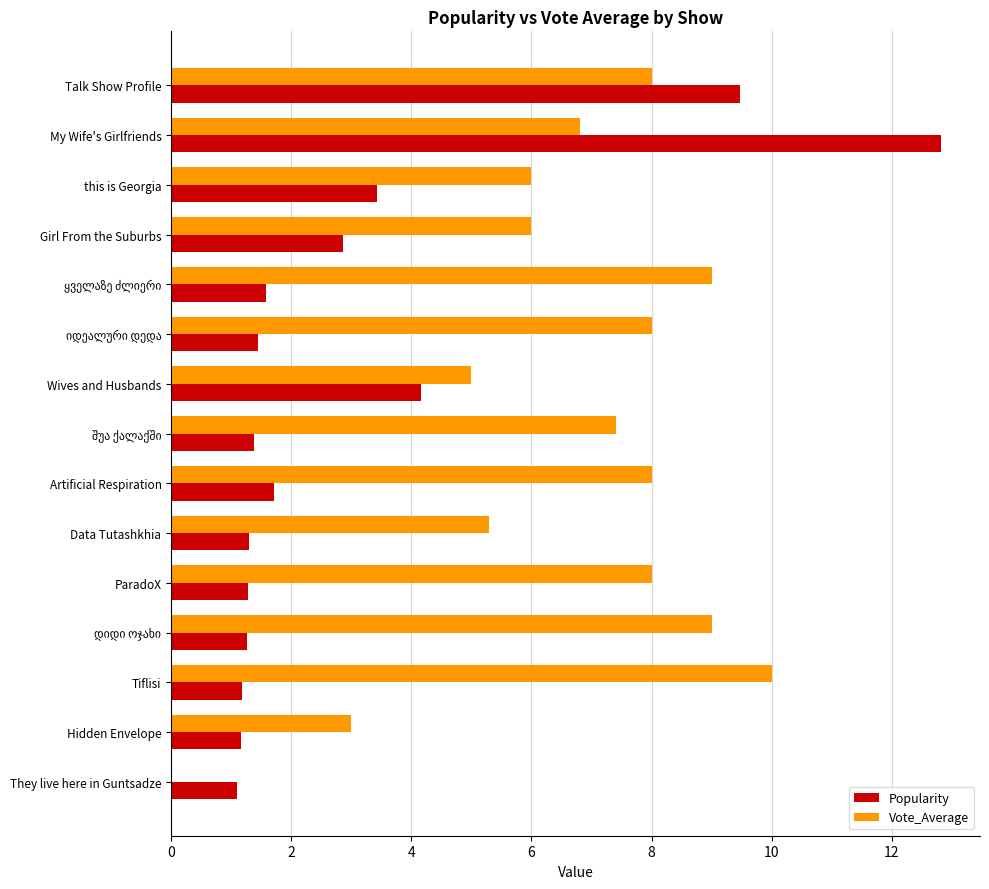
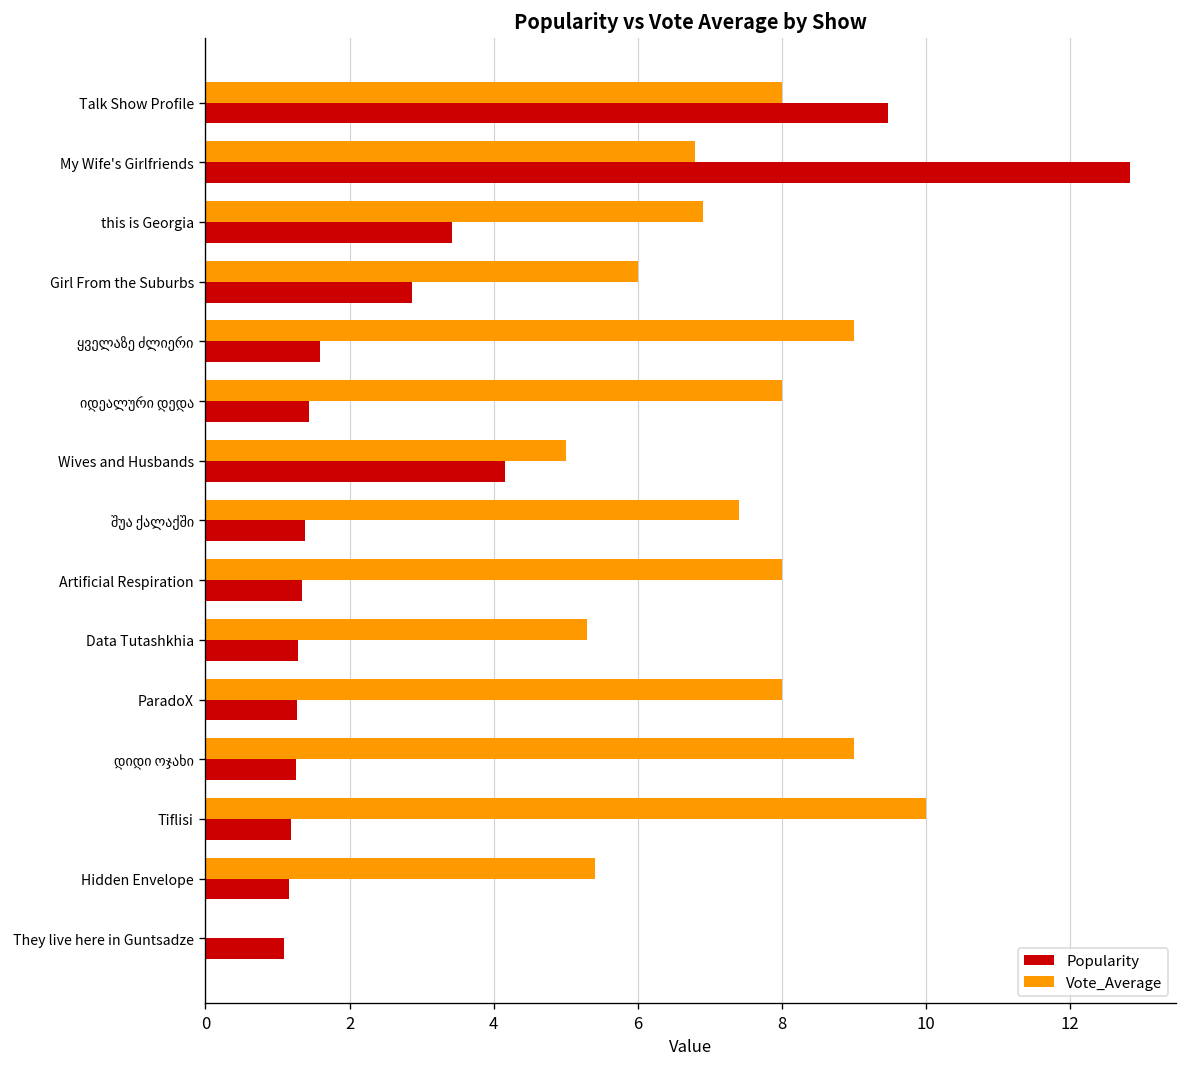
  {
    "Popularity": {
      "Talk Show Profile": 9.5,
      "My Wife's Girlfriends": 12.8,
      "this is Georgia": 3.4,
      "Girl From the Suburbs": 2.9,
      "ყველაზე ძლიერი": 1.6,
      "იდეალური დედა": 1.4,
      "Wives and Husbands": 4.2,
      "შუა ქალაქში": 1.4,
-     "Artificial Respiration": 1.7,
+     "Artificial Respiration": 1.3,
      "Data Tutashkhia": 1.3,
      "ParadoX": 1.3,
      "დიდი ოჯახი": 1.3,
      "Tiflisi": 1.2,
      "Hidden Envelope": 1.2,
      "They live here in Guntsadze": 1.1
    },
    "Vote_Average": {
      "Talk Show Profile": 8.0,
      "My Wife's Girlfriends": 6.8,
-     "this is Georgia": 6.0,
+     "this is Georgia": 6.9,
      "Girl From the Suburbs": 6.0,
      "ყველაზე ძლიერი": 9.0,
      "იდეალური დედა": 8.0,
      "Wives and Husbands": 5.0,
      "შუა ქალაქში": 7.4,
      "Artificial Respiration": 8.0,
      "Data Tutashkhia": 5.3,
      "ParadoX": 8.0,
      "დიდი ოჯახი": 9.0,
      "Tiflisi": 10.0,
-     "Hidden Envelope": 3.0,
+     "Hidden Envelope": 5.4,
      "They live here in Guntsadze": 0.0
    }
  }
